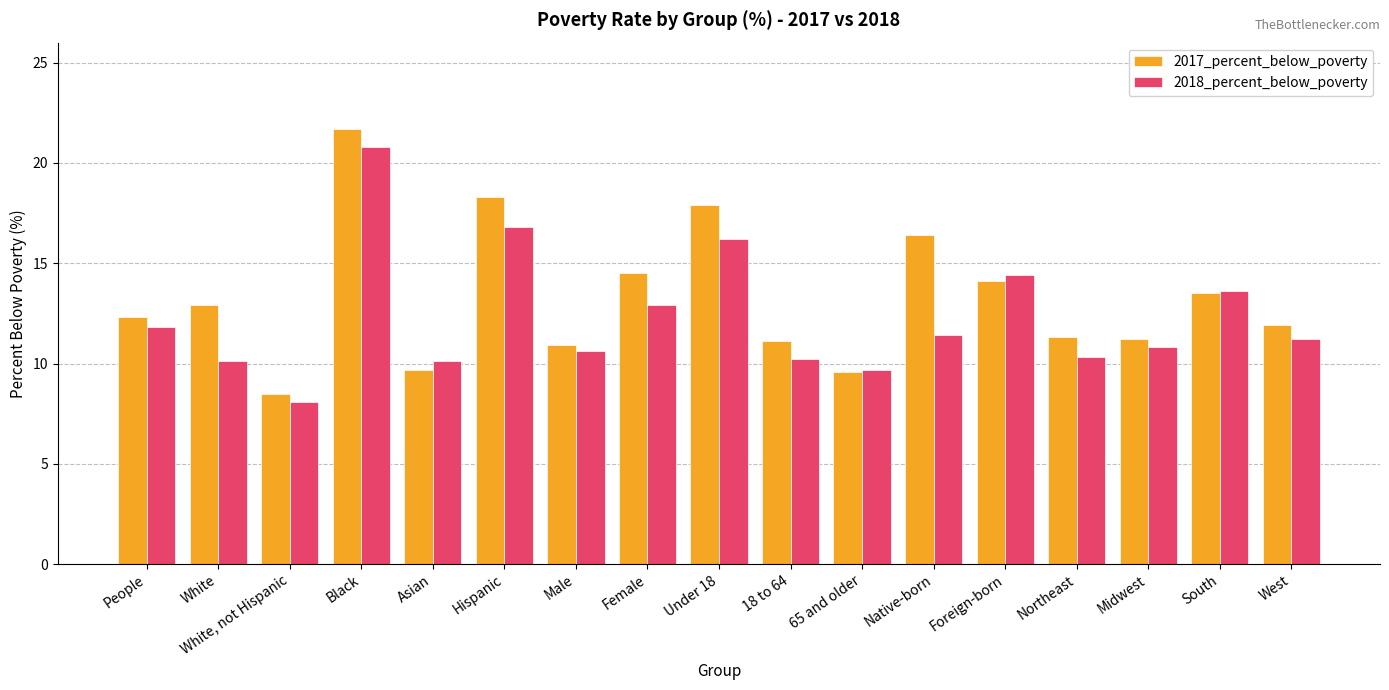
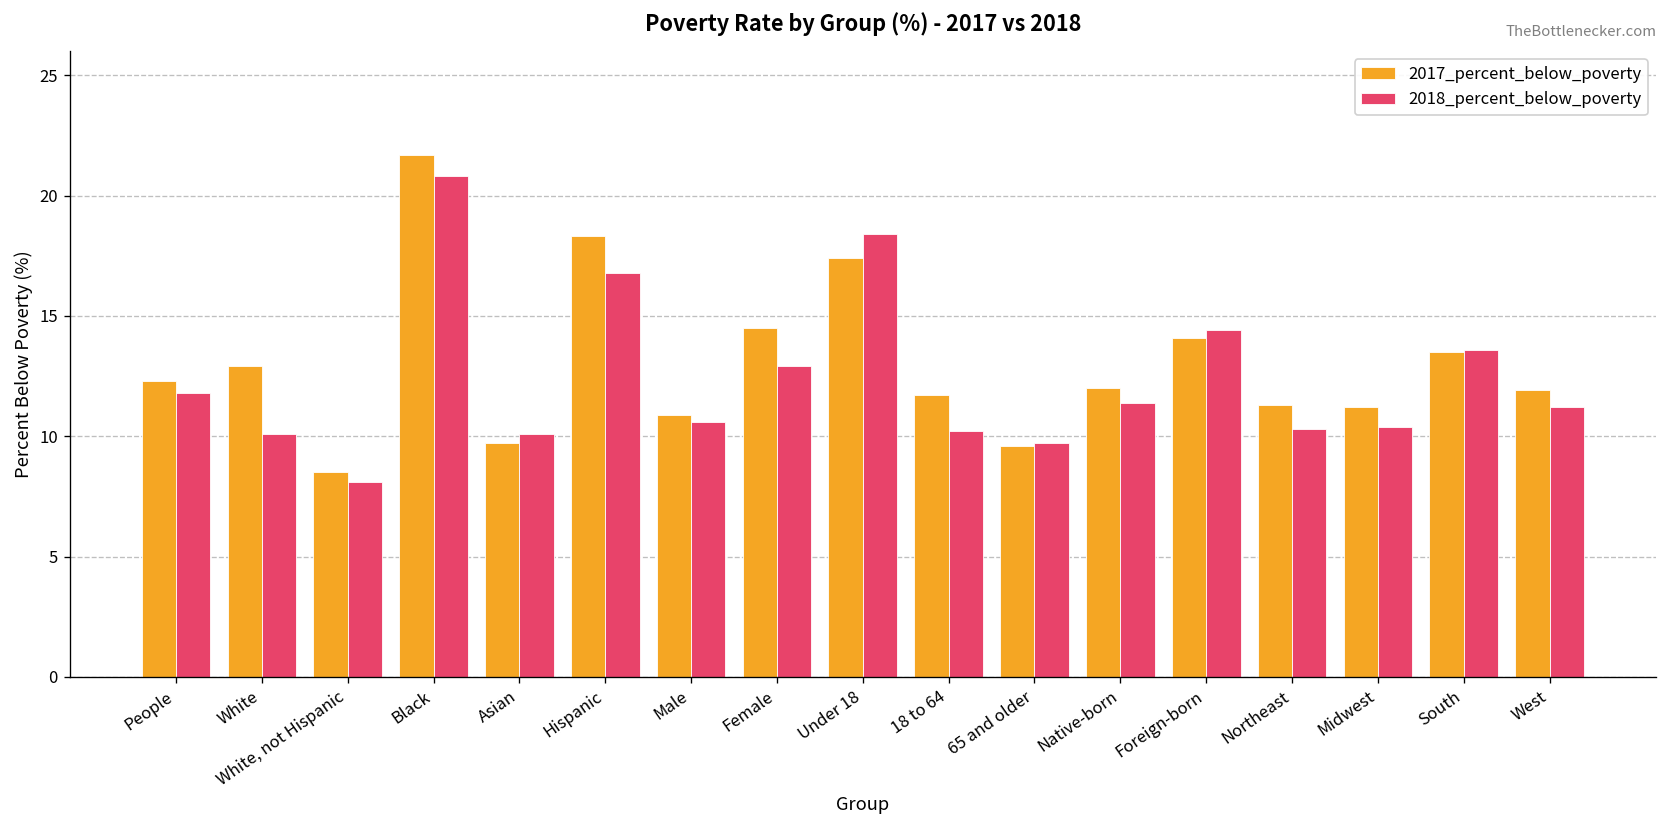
  {
    "2017_percent_below_poverty": {
      "People": 12.3,
      "White": 12.9,
      "White, not Hispanic": 8.5,
      "Black": 21.7,
      "Asian": 9.7,
      "Hispanic": 18.3,
      "Male": 10.9,
      "Female": 14.5,
-     "Under 18": 17.9,
-     "18 to 64": 11.1,
+     "Under 18": 17.4,
+     "18 to 64": 11.7,
      "65 and older": 9.6,
-     "Native-born": 16.4,
+     "Native-born": 12.0,
      "Foreign-born": 14.1,
      "Northeast": 11.3,
      "Midwest": 11.2,
      "South": 13.5,
      "West": 11.9
    },
    "2018_percent_below_poverty": {
      "People": 11.8,
      "White": 10.1,
      "White, not Hispanic": 8.1,
      "Black": 20.8,
      "Asian": 10.1,
      "Hispanic": 16.8,
      "Male": 10.6,
      "Female": 12.9,
-     "Under 18": 16.2,
+     "Under 18": 18.4,
      "18 to 64": 10.2,
      "65 and older": 9.7,
      "Native-born": 11.4,
      "Foreign-born": 14.4,
      "Northeast": 10.3,
-     "Midwest": 10.8,
+     "Midwest": 10.4,
      "South": 13.6,
      "West": 11.2
    }
  }
